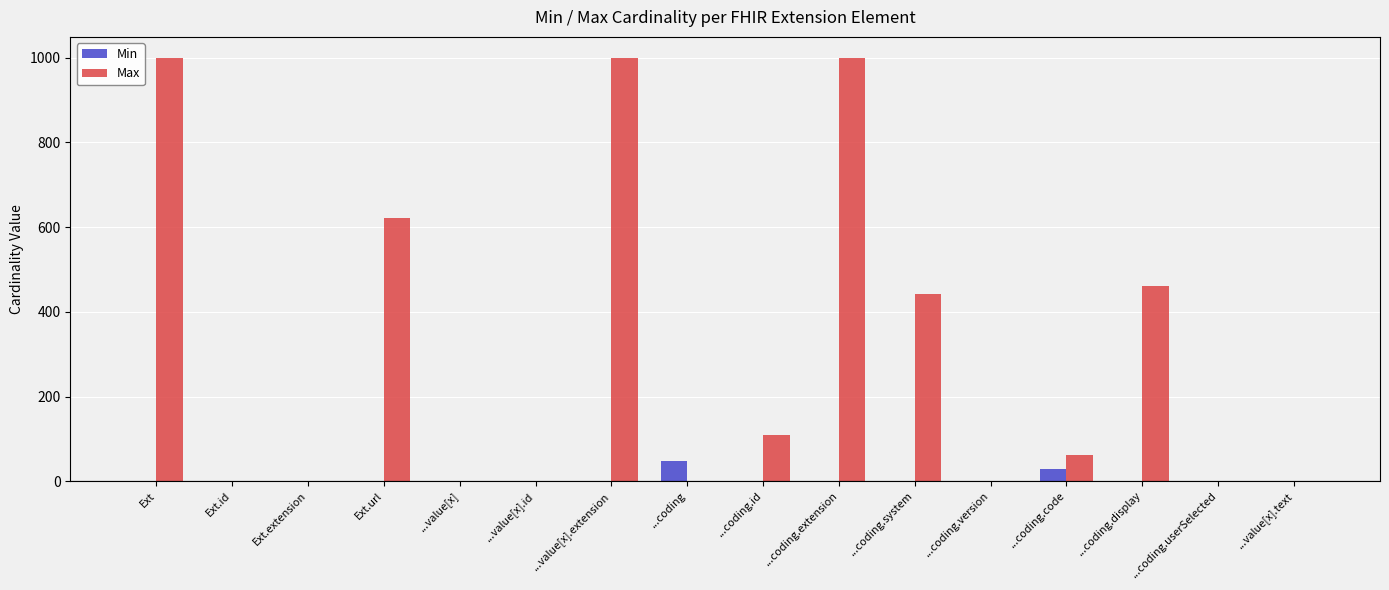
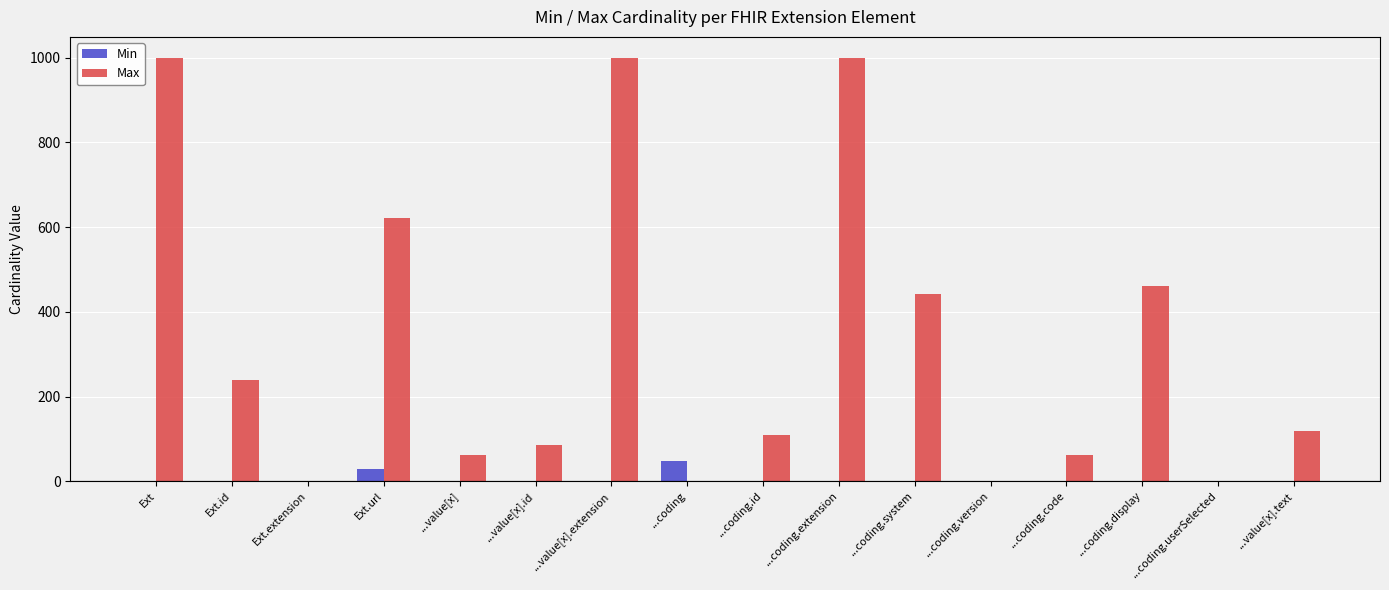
  {
    "Min": {
      "Ext": 0,
      "Ext.id": 0,
      "Ext.extension": 0,
-     "Ext.url": 0,
+     "Ext.url": 30,
      "...value[x]": 0,
      "...value[x].id": 0,
      "...value[x].extension": 0,
      "...coding": 50,
      "...coding.id": 0,
      "...coding.extension": 0,
      "...coding.system": 0,
      "...coding.version": 0,
-     "...coding.code": 30,
+     "...coding.code": 0,
      "...coding.display": 0,
      "...coding.userSelected": 0,
      "...value[x].text": 0
    },
    "Max": {
      "Ext": 1000,
-     "Ext.id": 0,
+     "Ext.id": 240,
      "Ext.extension": 0,
      "Ext.url": 620,
-     "...value[x]": 0,
-     "...value[x].id": 0,
+     "...value[x]": 60,
+     "...value[x].id": 90,
      "...value[x].extension": 1000,
      "...coding.id": 110,
      "...coding.extension": 1000,
      "...coding.system": 440,
      "...coding.code": 60,
      "...coding.display": 460,
-     "...value[x].text": 0
+     "...value[x].text": 120
    }
  }
